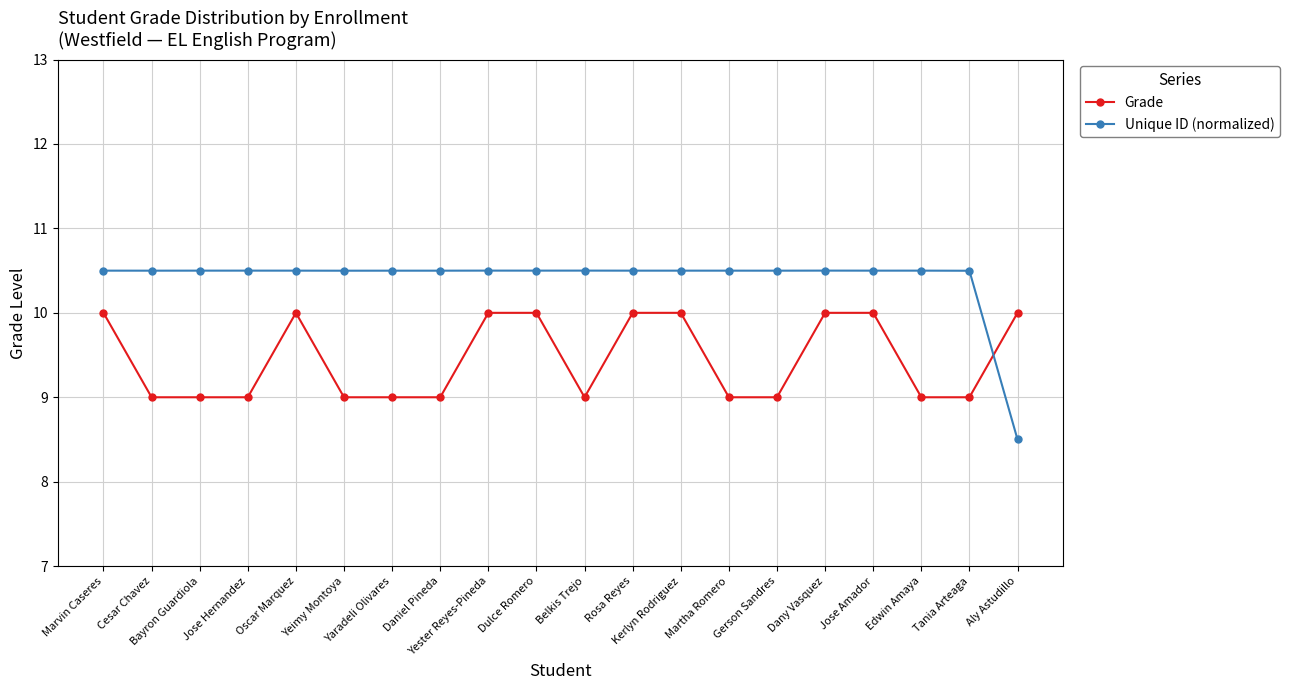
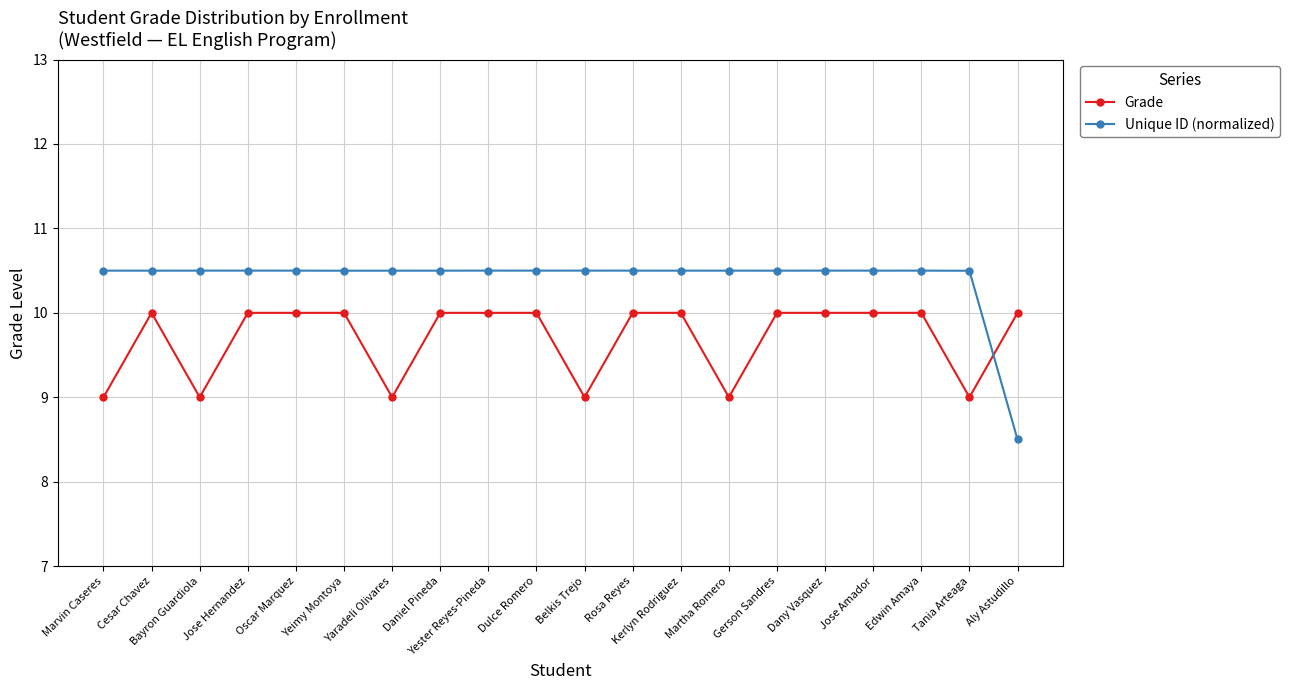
  {
    "Grade": {
-     "Marvin Caseres": 10,
-     "Cesar Chavez": 9,
+     "Marvin Caseres": 9,
+     "Cesar Chavez": 10,
      "Bayron Guardiola": 9,
-     "Jose Hernandez": 9,
+     "Jose Hernandez": 10,
      "Oscar Marquez": 10,
-     "Yeimy Montoya": 9,
+     "Yeimy Montoya": 10,
      "Yaradeli Olivares": 9,
-     "Daniel Pineda": 9,
+     "Daniel Pineda": 10,
      "Yester Reyes-Pineda": 10,
      "Dulce Romero": 10,
      "Belkis Trejo": 9,
      "Rosa Reyes": 10,
      "Kerlyn Rodriguez": 10,
      "Martha Romero": 9,
-     "Gerson Sandres": 9,
+     "Gerson Sandres": 10,
      "Dany Vasquez": 10,
      "Jose Amador": 10,
-     "Edwin Amaya": 9,
+     "Edwin Amaya": 10,
      "Tania Arteaga": 9,
      "Aly Astudillo": 10
    },
    "Unique ID (normalized)": {
      "Marvin Caseres": 10.5,
      "Cesar Chavez": 10.5,
      "Bayron Guardiola": 10.5,
      "Jose Hernandez": 10.5,
      "Oscar Marquez": 10.5,
      "Yeimy Montoya": 10.5,
      "Yaradeli Olivares": 10.5,
      "Daniel Pineda": 10.5,
      "Yester Reyes-Pineda": 10.5,
      "Dulce Romero": 10.5,
      "Belkis Trejo": 10.5,
      "Rosa Reyes": 10.5,
      "Kerlyn Rodriguez": 10.5,
      "Martha Romero": 10.5,
      "Gerson Sandres": 10.5,
      "Dany Vasquez": 10.5,
      "Jose Amador": 10.5,
      "Edwin Amaya": 10.5,
      "Tania Arteaga": 10.5,
      "Aly Astudillo": 8.5
    }
  }
